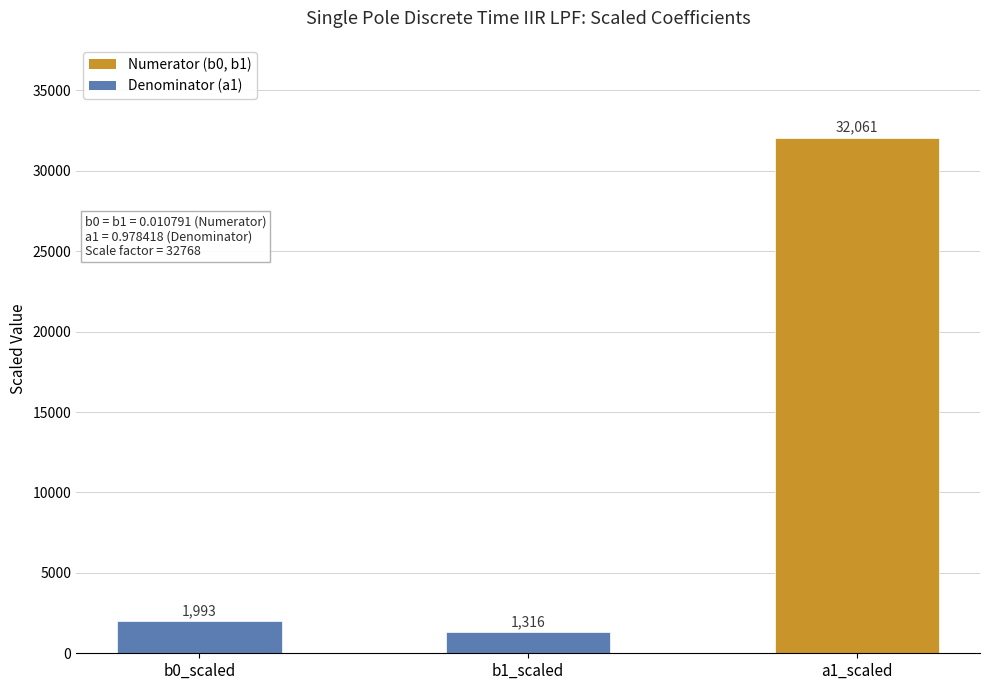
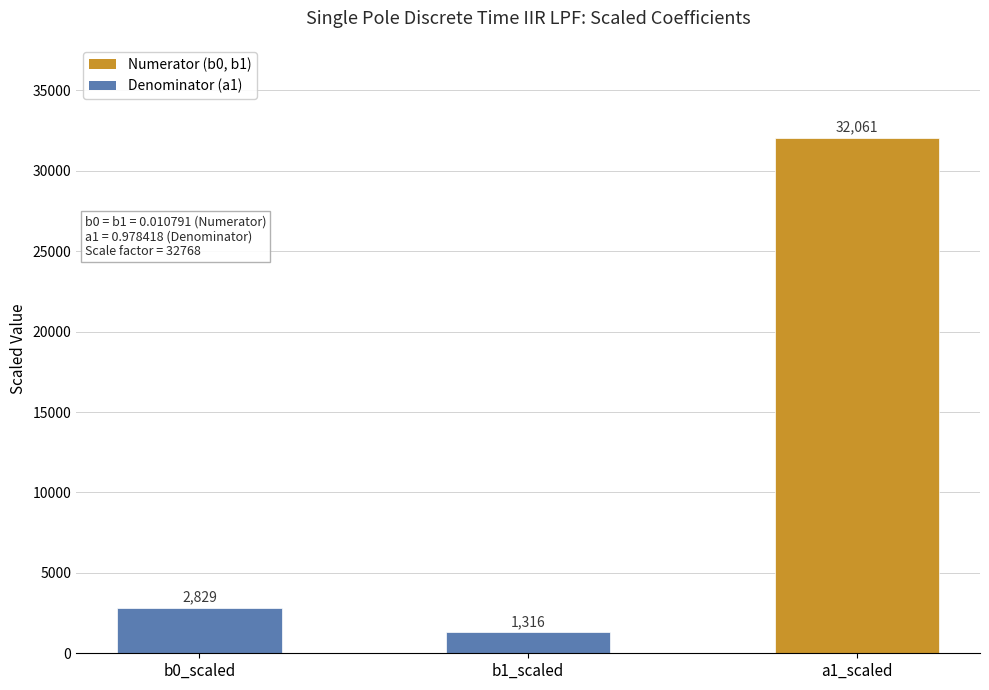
  {
-   "b0_scaled": "1,993",
+   "b0_scaled": "2,829",
    "b1_scaled": "1,316",
    "a1_scaled": "32,061"
  }
